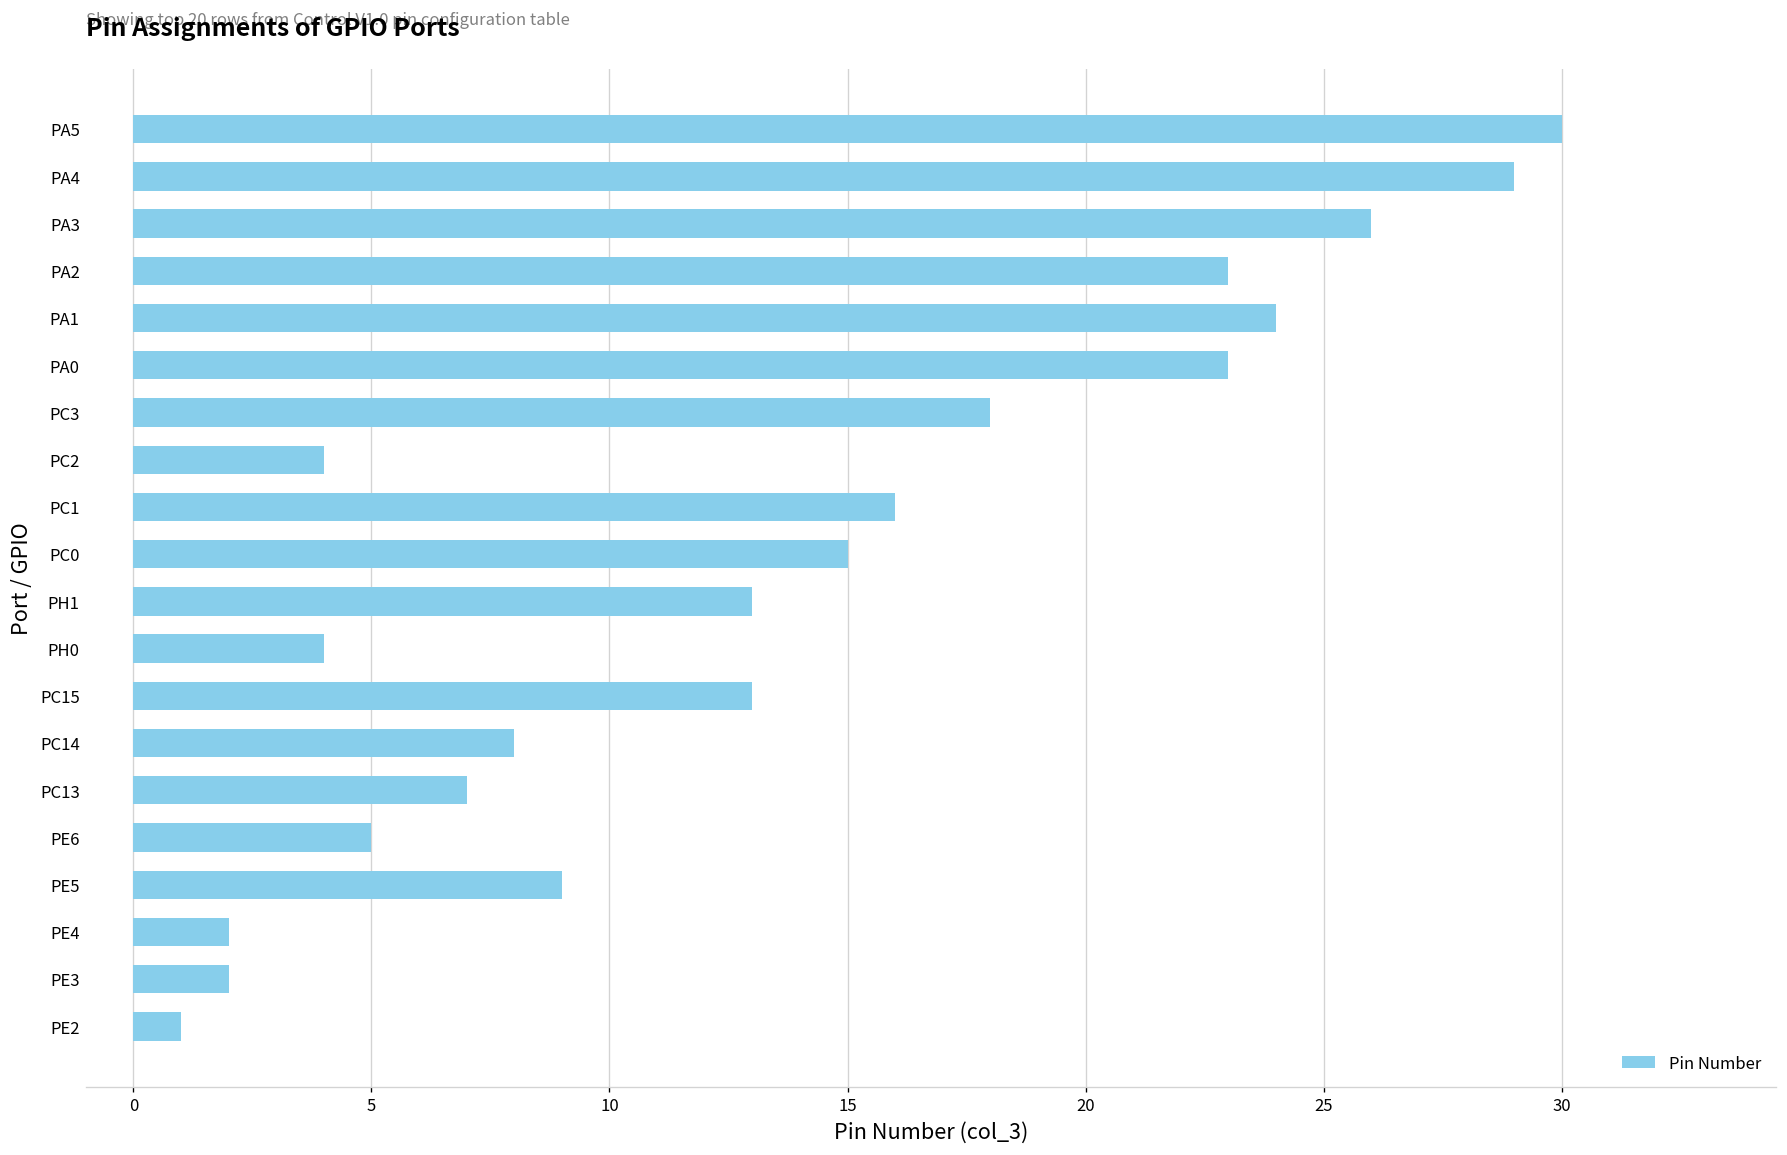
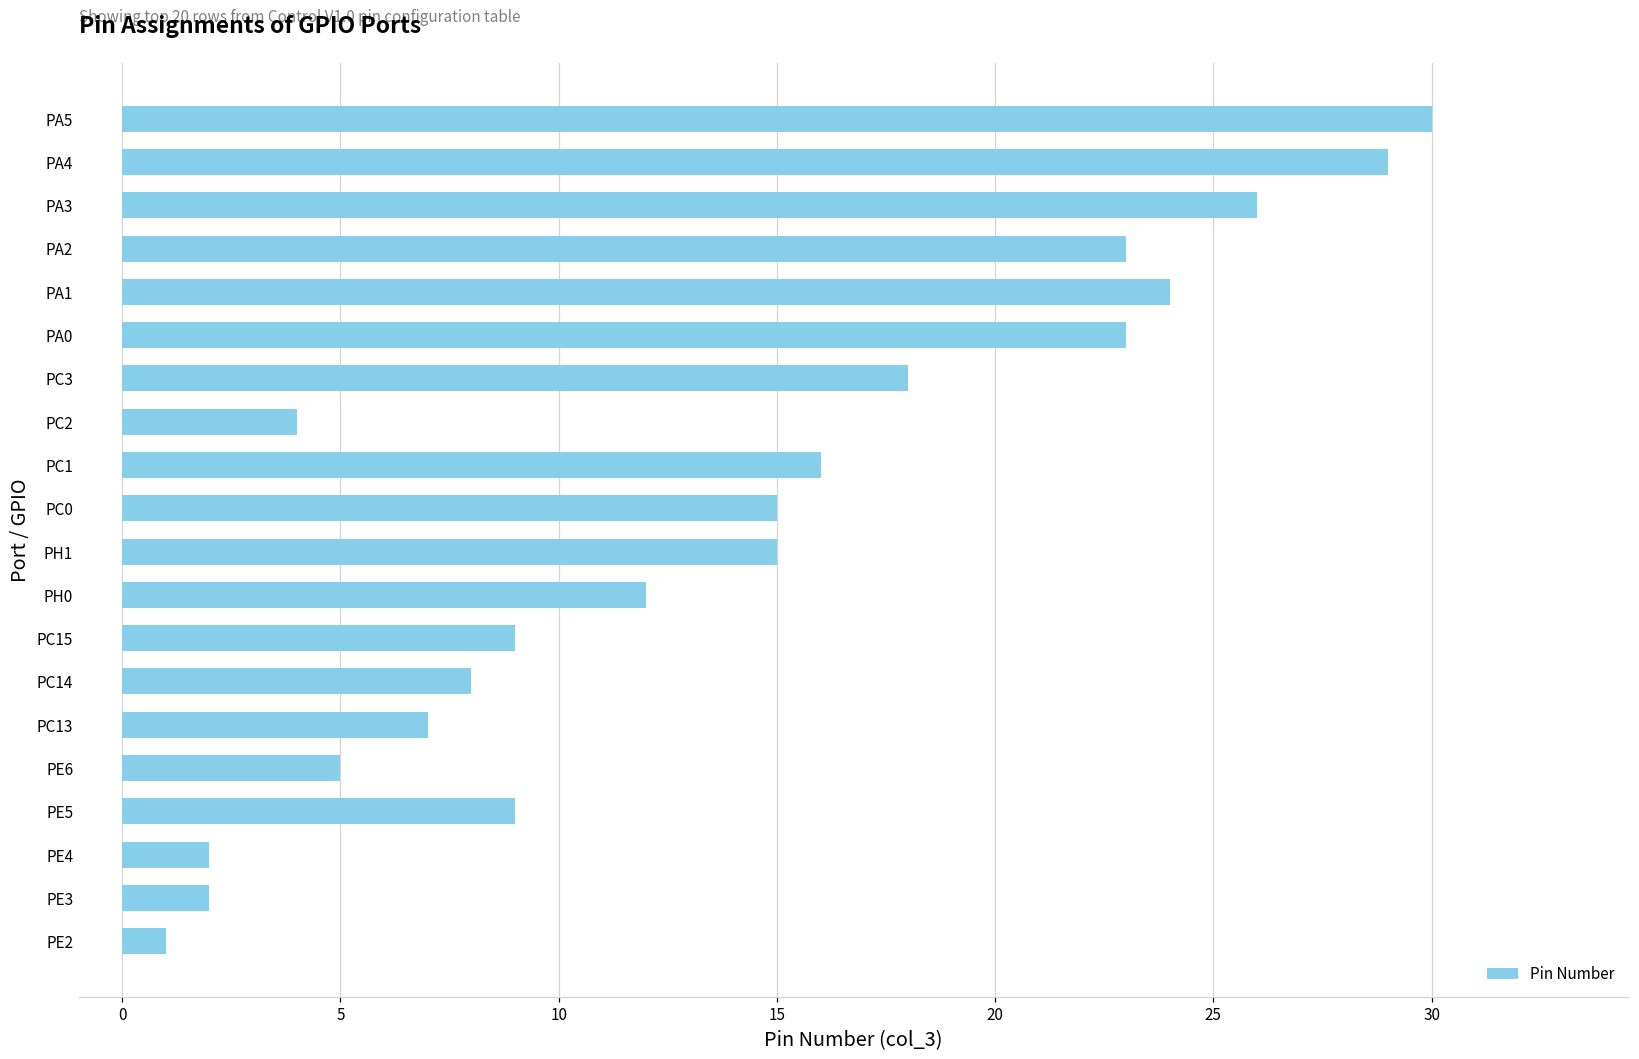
  {
    "PA5": 30,
    "PA4": 29,
    "PA3": 26,
    "PA2": 23,
    "PA1": 24,
    "PA0": 23,
    "PC3": 18,
    "PC2": 4,
    "PC1": 16,
    "PC0": 15,
-   "PH1": 13,
-   "PH0": 4,
-   "PC15": 13,
+   "PH1": 15,
+   "PH0": 12,
+   "PC15": 9,
    "PC14": 8,
    "PC13": 7,
    "PE6": 5,
    "PE5": 9,
    "PE4": 2,
    "PE3": 2,
    "PE2": 1
  }
